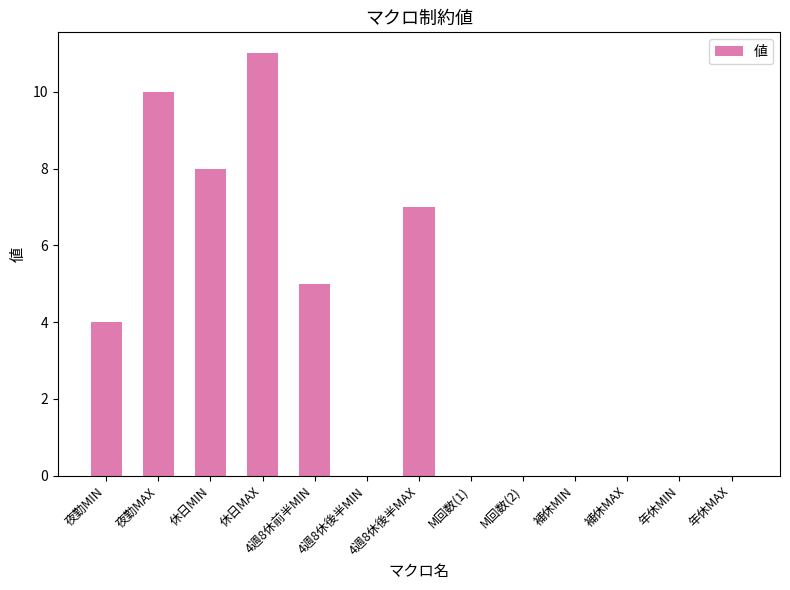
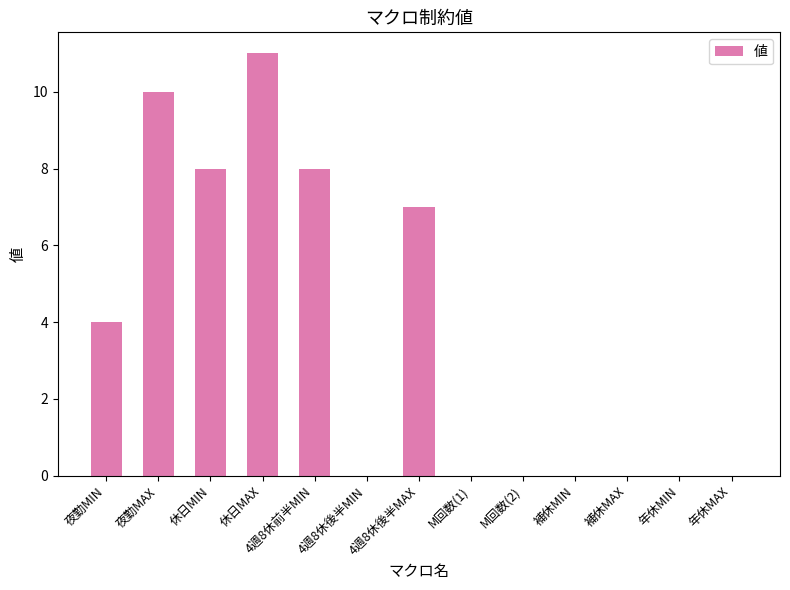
  {
    "夜勤MIN": 4,
    "夜勤MAX": 10,
    "休日MIN": 8,
    "休日MAX": 11,
-   "4週8休前半MIN": 5,
+   "4週8休前半MIN": 8,
    "4週8休後半MIN": 0,
    "4週8休後半MAX": 7,
    "M回数(1)": 0,
    "M回数(2)": 0,
    "補休MIN": 0,
    "補休MAX": 0,
    "年休MIN": 0,
    "年休MAX": 0
  }
